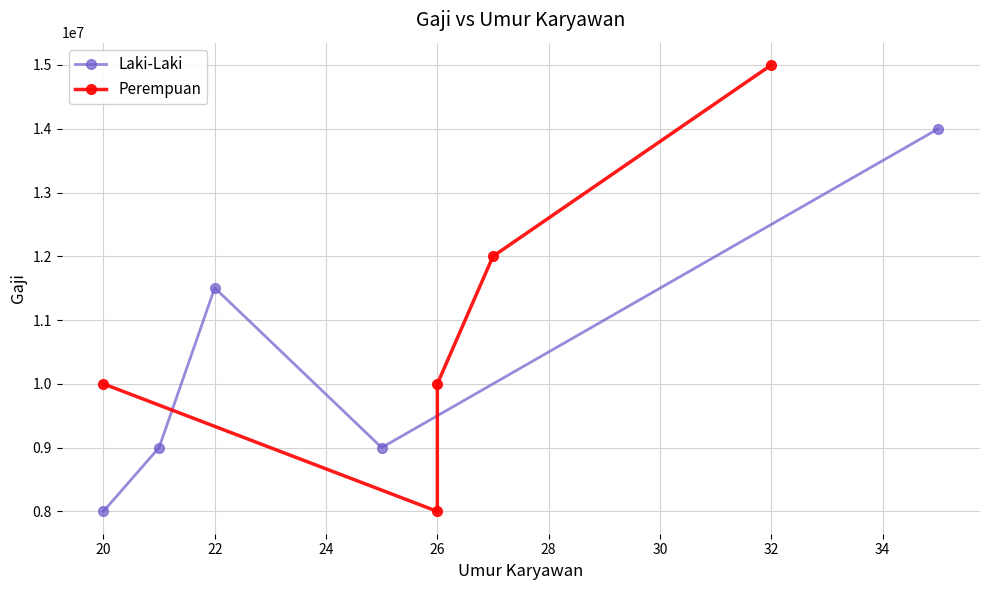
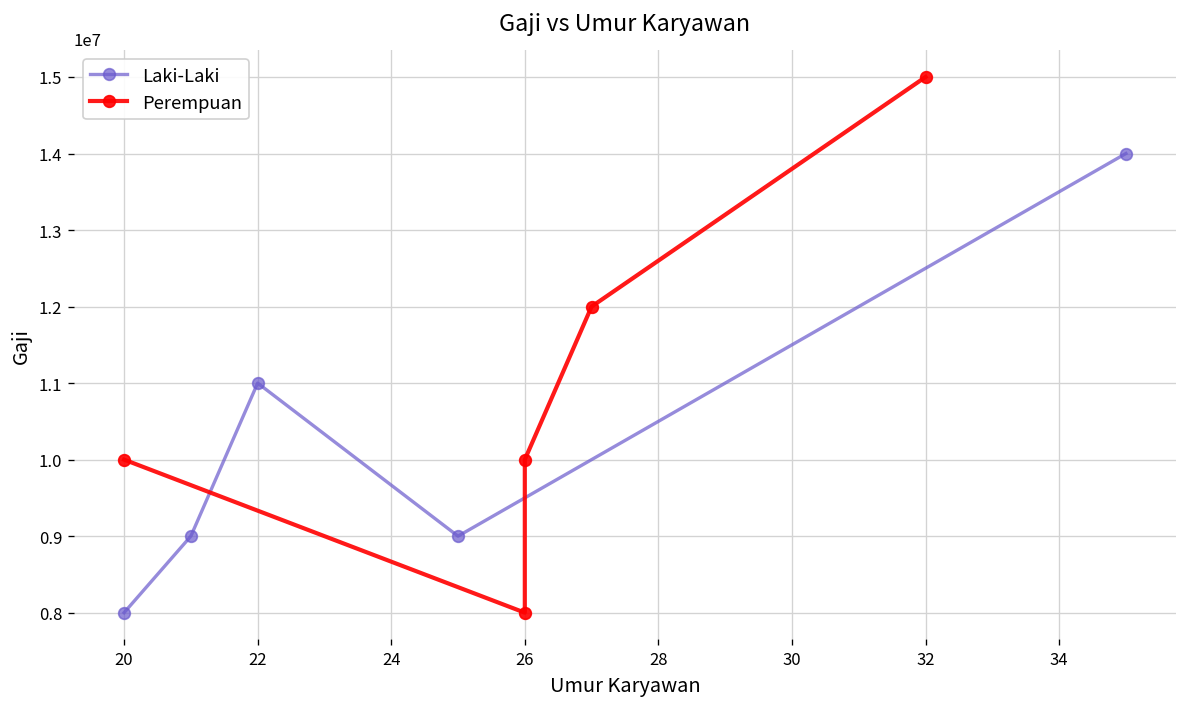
  {
    "Laki-Laki": {
      "20": 8000000,
-     "22": 11500000
+     "22": 11000000
    }
  }
